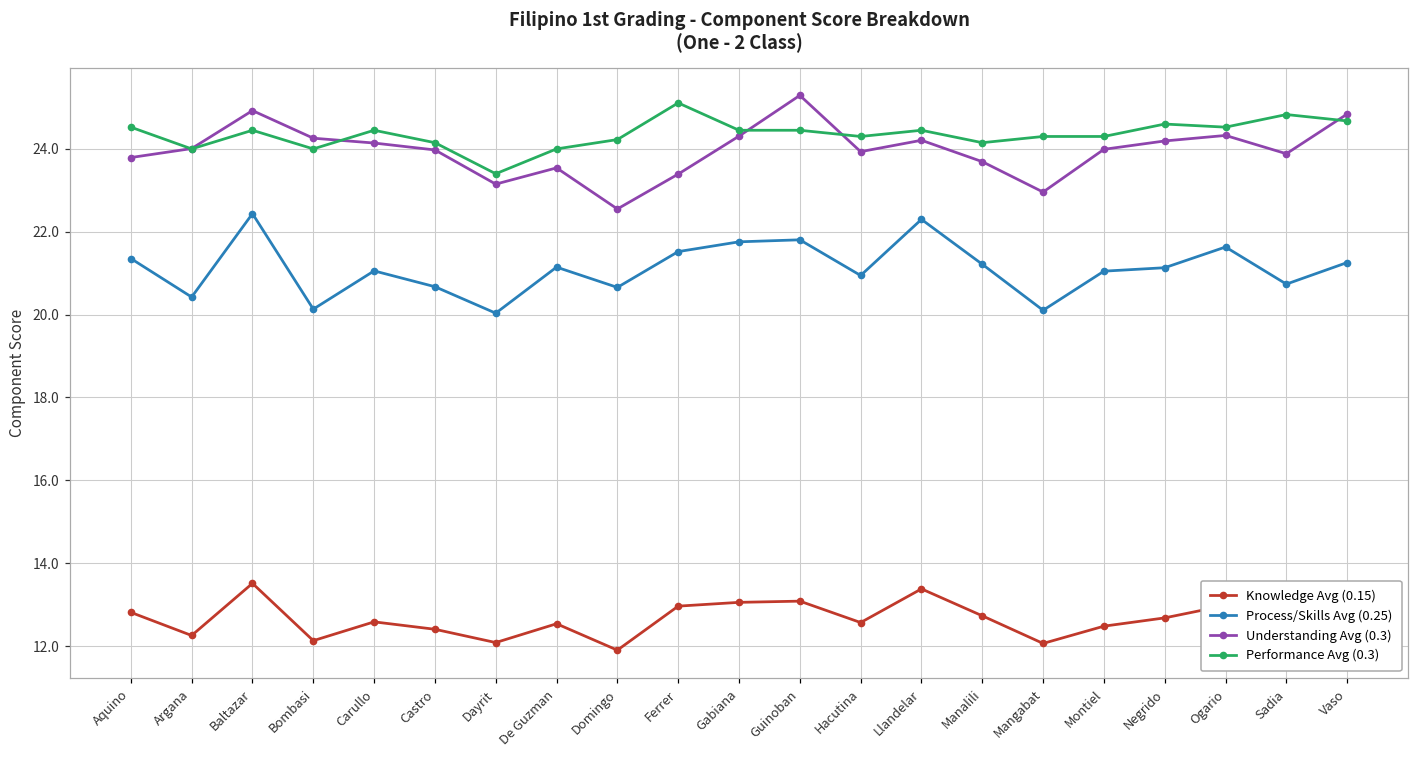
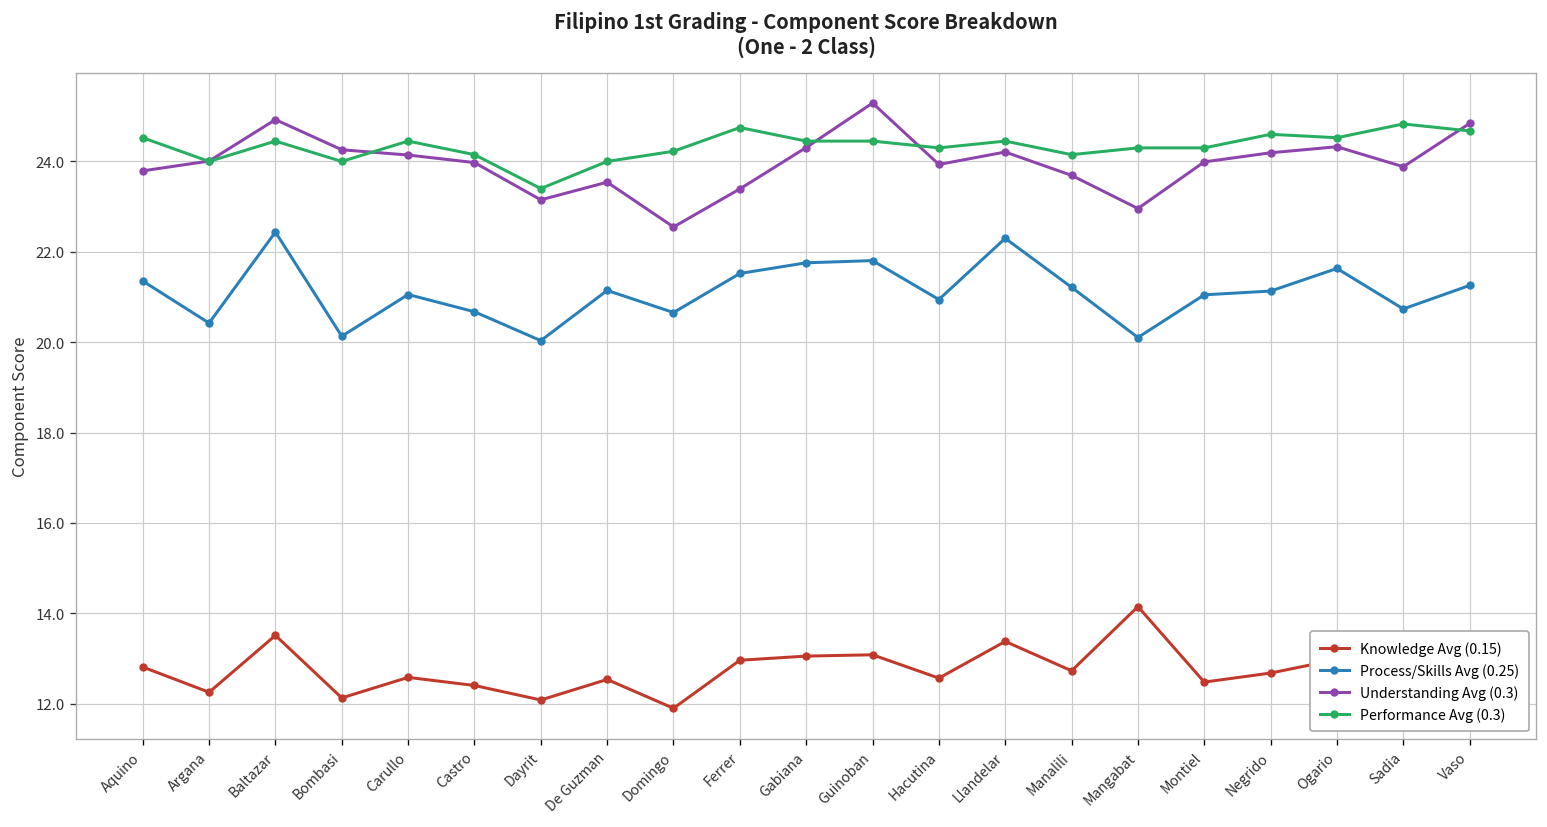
  {
    "Knowledge Avg (0.15)": {
      "Aquino": 12.8,
      "Argana": 12.3,
      "Baltazar": 13.5,
      "Bombasi": 12.1,
      "Carullo": 12.6,
      "Castro": 12.4,
      "Dayrit": 12.1,
      "De Guzman": 12.5,
      "Domingo": 11.9,
      "Ferrer": 13.0,
      "Gabiana": 13.1,
      "Guinoban": 13.1,
      "Hacutina": 12.6,
      "Llandelar": 13.4,
      "Manalili": 12.7,
-     "Mangabat": 12.1,
+     "Mangabat": 14.1,
      "Montiel": 12.5,
      "Negrido": 12.7
    },
    "Process/Skills Avg (0.25)": {
      "Aquino": 21.4,
      "Argana": 20.4,
      "Baltazar": 22.4,
      "Bombasi": 20.1,
      "Carullo": 21.1,
      "Castro": 20.7,
      "Dayrit": 20.0,
      "De Guzman": 21.1,
      "Domingo": 20.7,
      "Ferrer": 21.5,
      "Gabiana": 21.8,
      "Guinoban": 21.8,
      "Hacutina": 20.9,
      "Llandelar": 22.3,
      "Manalili": 21.2,
      "Mangabat": 20.1,
      "Montiel": 21.0,
      "Negrido": 21.1,
      "Ogario": 21.6,
      "Sadia": 20.7,
      "Vaso": 21.3
    },
    "Understanding Avg (0.3)": {
      "Aquino": 23.8,
      "Baltazar": 24.9,
      "Bombasi": 24.3,
      "Carullo": 24.1,
      "Castro": 24.0,
      "Dayrit": 23.2,
      "De Guzman": 23.5,
      "Domingo": 22.6,
      "Ferrer": 23.4,
      "Gabiana": 24.3,
      "Guinoban": 25.3,
      "Hacutina": 23.9,
      "Llandelar": 24.2,
      "Manalili": 23.7,
      "Mangabat": 23.0,
      "Montiel": 24.0,
      "Negrido": 24.2,
      "Ogario": 24.3,
      "Sadia": 23.9,
      "Vaso": 24.8
    },
    "Performance Avg (0.3)": {
      "Aquino": 24.5,
      "Baltazar": 24.5,
      "Bombasi": 24.0,
      "Carullo": 24.5,
      "Castro": 24.2,
      "Dayrit": 23.4,
      "De Guzman": 24.0,
      "Domingo": 24.2,
-     "Ferrer": 25.1,
+     "Ferrer": 24.8,
      "Gabiana": 24.5,
      "Guinoban": 24.5,
      "Hacutina": 24.3,
      "Llandelar": 24.5,
      "Manalili": 24.2,
      "Mangabat": 24.3,
      "Montiel": 24.3,
      "Negrido": 24.6,
      "Ogario": 24.5,
      "Sadia": 24.8,
      "Vaso": 24.7
    }
  }
